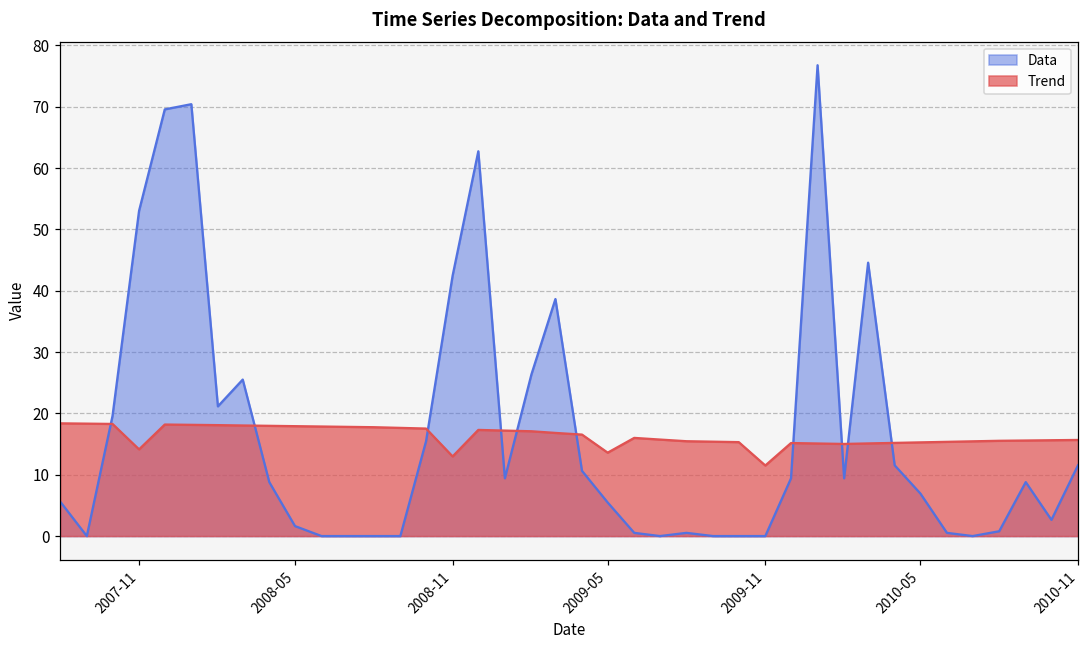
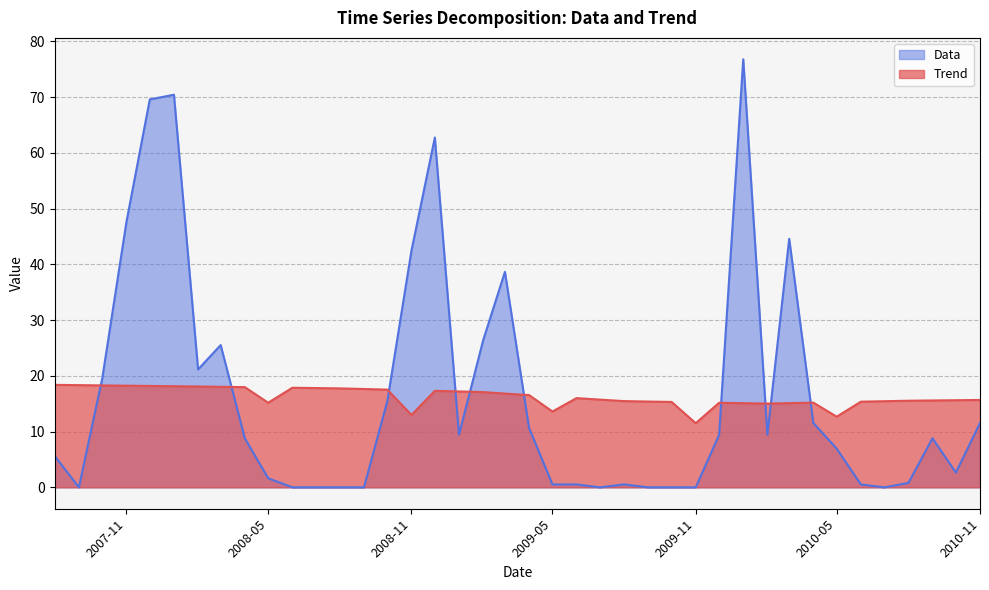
  {
    "Data": {
-     "2007-11": 53,
+     "2007-11": 48,
      "2008-05": 2,
      "2008-11": 42,
-     "2009-05": 5,
+     "2009-05": 1,
      "2009-11": 0,
      "2010-05": 7,
      "2010-11": 12
    },
    "Trend": {
-     "2007-11": 14,
-     "2008-05": 18,
+     "2007-11": 18,
+     "2008-05": 15,
      "2008-11": 13,
      "2009-05": 14,
      "2009-11": 12,
-     "2010-05": 15,
+     "2010-05": 13,
      "2010-11": 16
    }
  }
